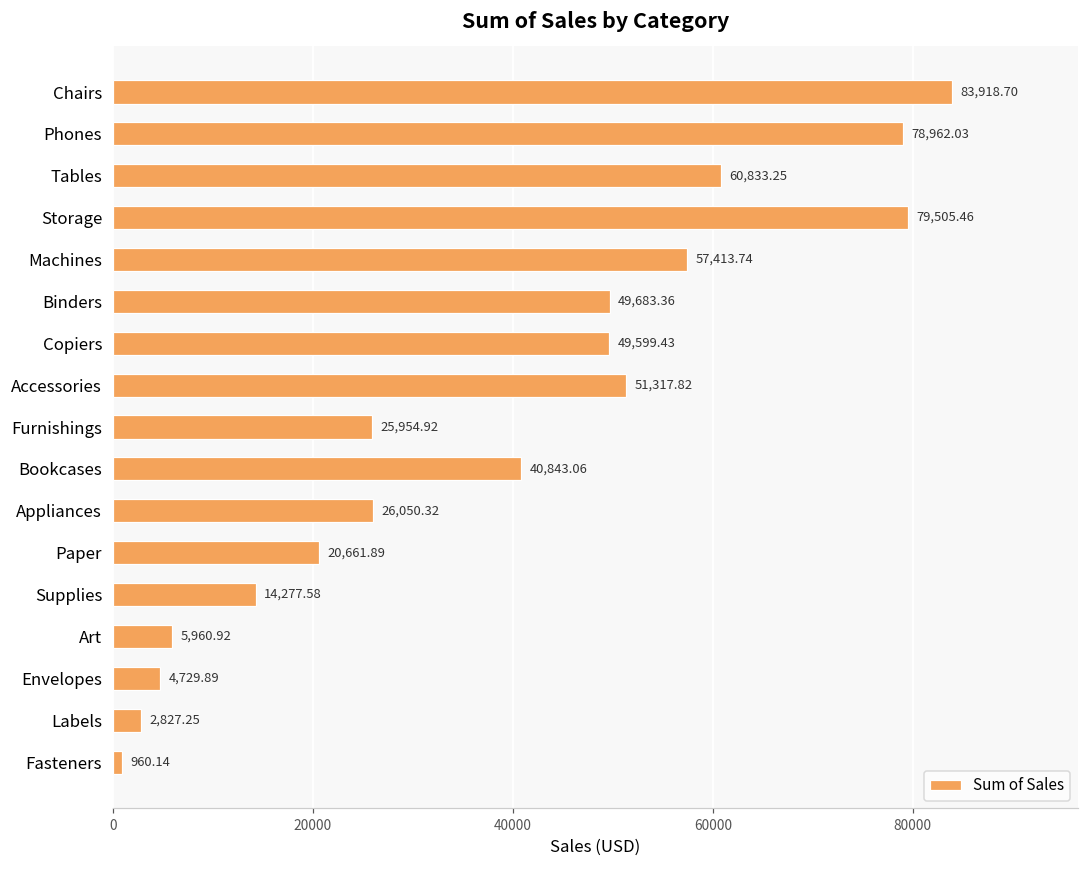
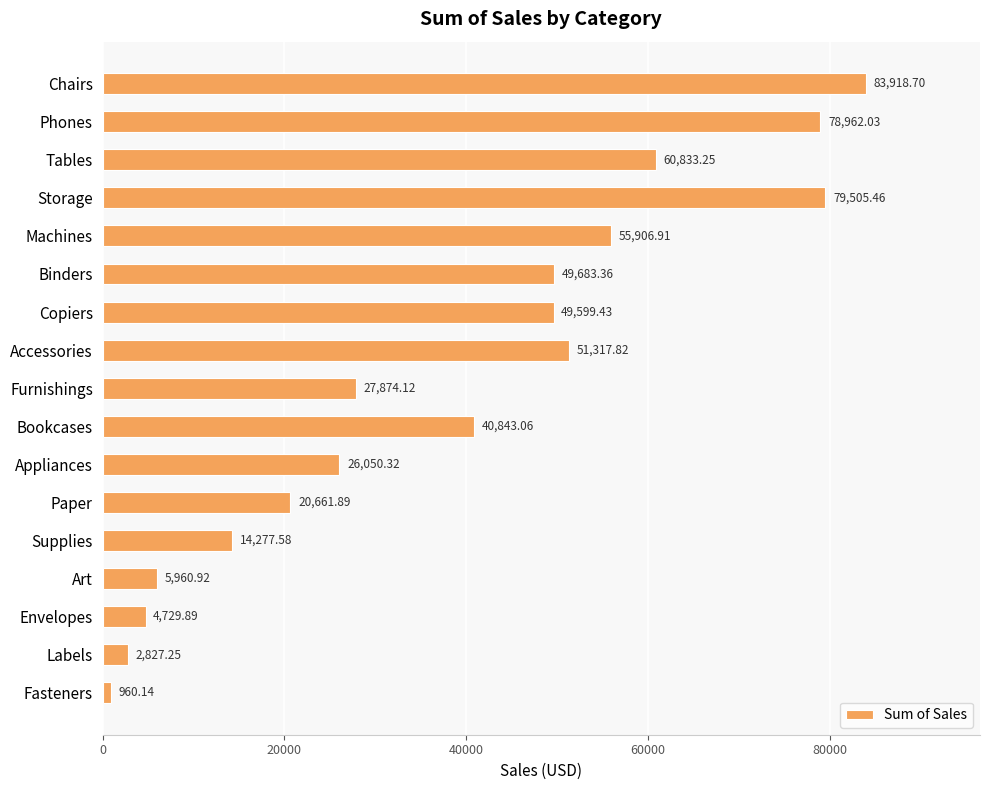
  {
    "Chairs": "83,918.70",
    "Phones": "78,962.03",
    "Tables": "60,833.25",
    "Storage": "79,505.46",
-   "Machines": "57,413.74",
+   "Machines": "55,906.91",
    "Binders": "49,683.36",
    "Copiers": "49,599.43",
    "Accessories": "51,317.82",
-   "Furnishings": "25,954.92",
+   "Furnishings": "27,874.12",
    "Bookcases": "40,843.06",
    "Appliances": "26,050.32",
    "Paper": "20,661.89",
    "Supplies": "14,277.58",
    "Art": "5,960.92",
    "Envelopes": "4,729.89",
    "Labels": "2,827.25",
    "Fasteners": "960.14"
  }
